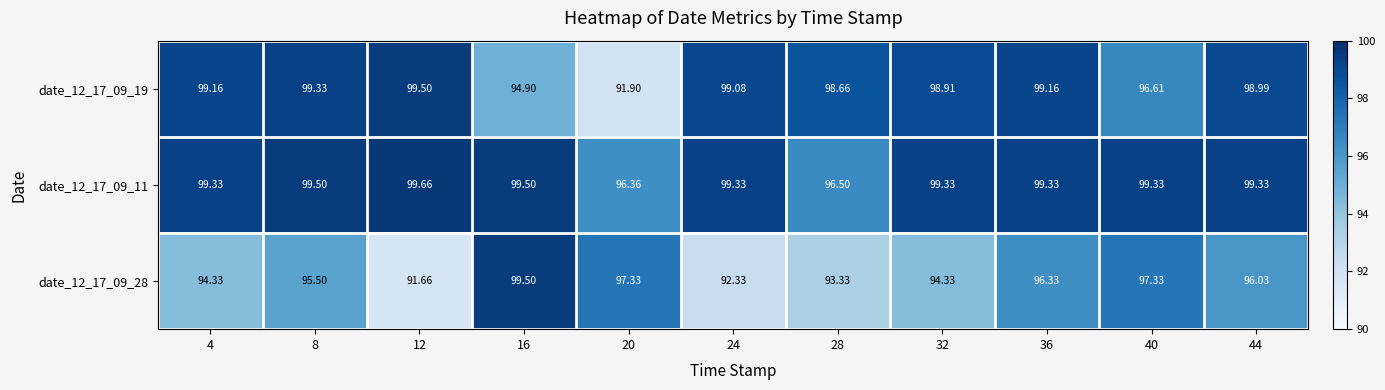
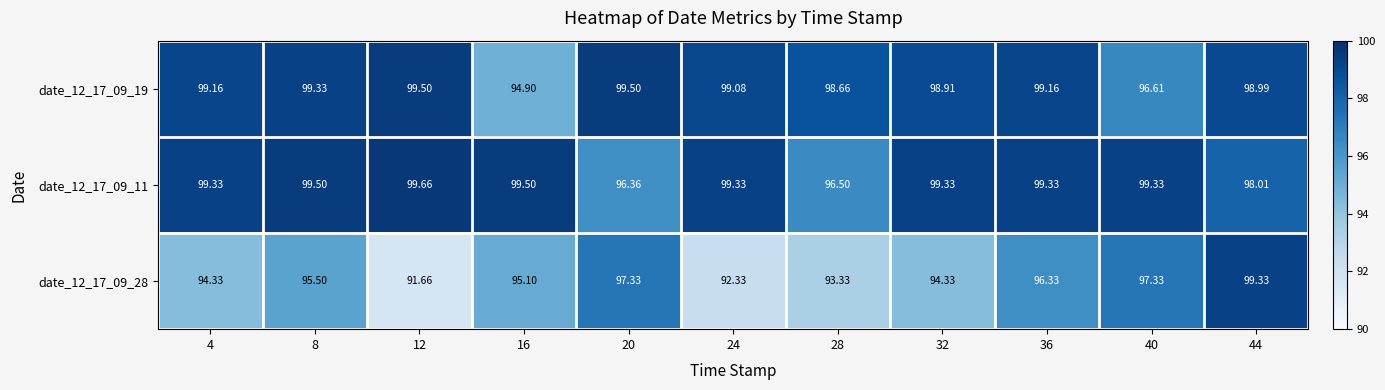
  {
    "date_12_17_09_19": {
      "4": 99.16,
      "8": 99.33,
      "12": 99.50,
      "16": 94.90,
-     "20": 91.90,
+     "20": 99.50,
      "24": 99.08,
      "28": 98.66,
      "32": 98.91,
      "36": 99.16,
      "40": 96.61,
      "44": 98.99
    },
    "date_12_17_09_11": {
      "4": 99.33,
      "8": 99.50,
      "12": 99.66,
      "16": 99.50,
      "20": 96.36,
      "24": 99.33,
      "28": 96.50,
      "32": 99.33,
      "36": 99.33,
      "40": 99.33,
-     "44": 99.33
+     "44": 98.01
    },
    "date_12_17_09_28": {
      "4": 94.33,
      "8": 95.50,
      "12": 91.66,
-     "16": 99.50,
+     "16": 95.10,
      "20": 97.33,
      "24": 92.33,
      "28": 93.33,
      "32": 94.33,
      "36": 96.33,
      "40": 97.33,
-     "44": 96.03
+     "44": 99.33
    }
  }
